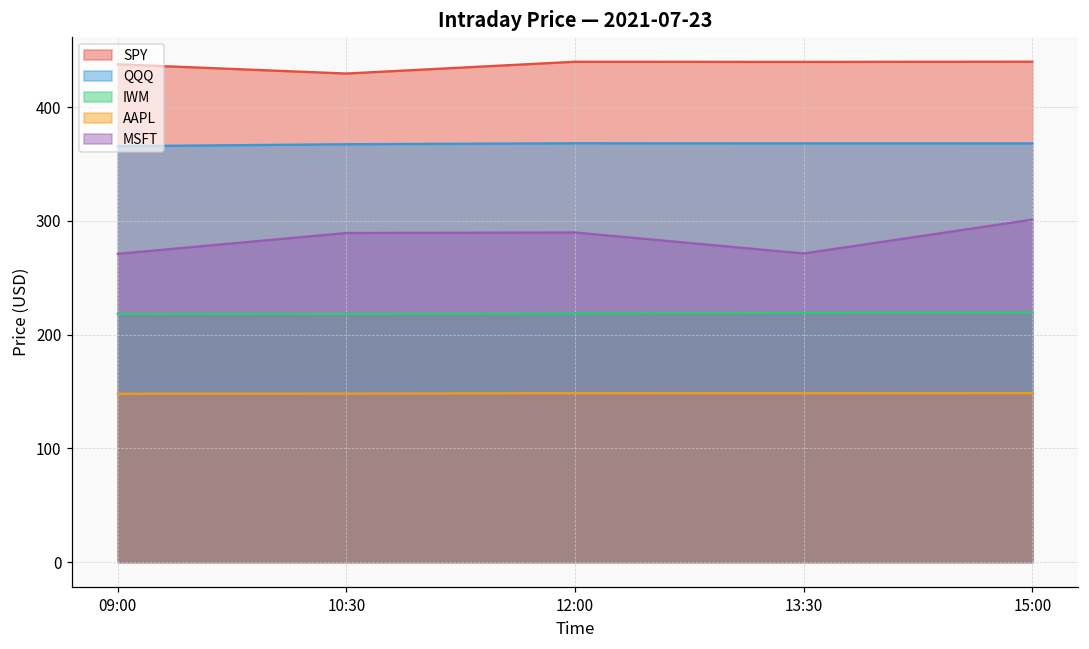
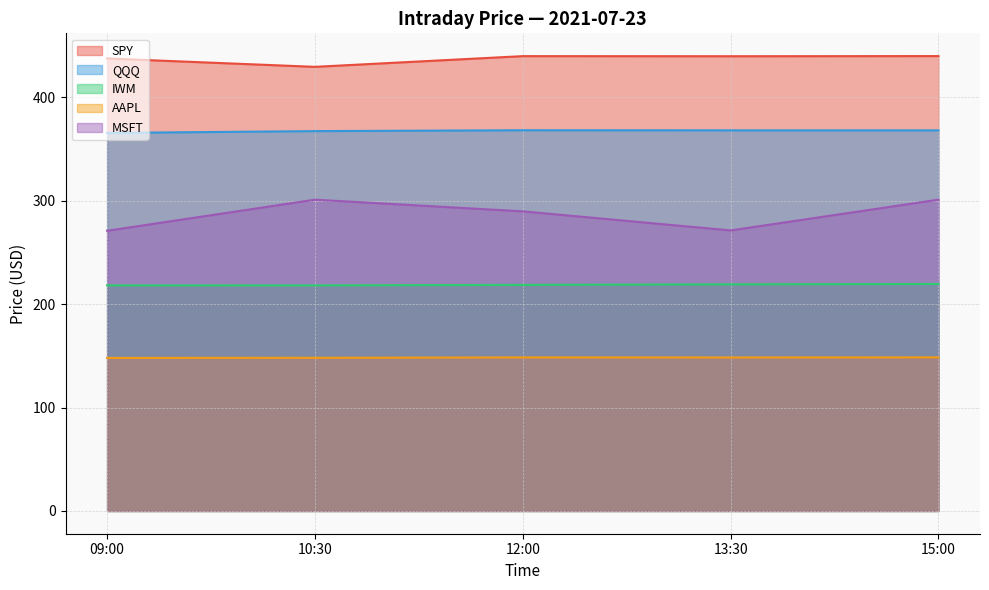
  {
    "SPY": {
      "10:30": 429,
      "12:00": 440,
      "13:30": 440,
      "15:00": 440
    },
    "QQQ": {
      "10:30": 367,
      "12:00": 368,
      "13:30": 368,
      "15:00": 368
    },
    "IWM": {
      "09:00": 218,
      "10:30": 218,
      "12:00": 219,
      "13:30": 219,
      "15:00": 220
    },
    "AAPL": {
      "09:00": 148,
      "10:30": 148,
      "12:00": 148,
      "13:30": 148,
      "15:00": 149
    },
    "MSFT": {
      "09:00": 271,
-     "10:30": 289,
+     "10:30": 301,
      "12:00": 290,
      "13:30": 271,
      "15:00": 301
    }
  }
